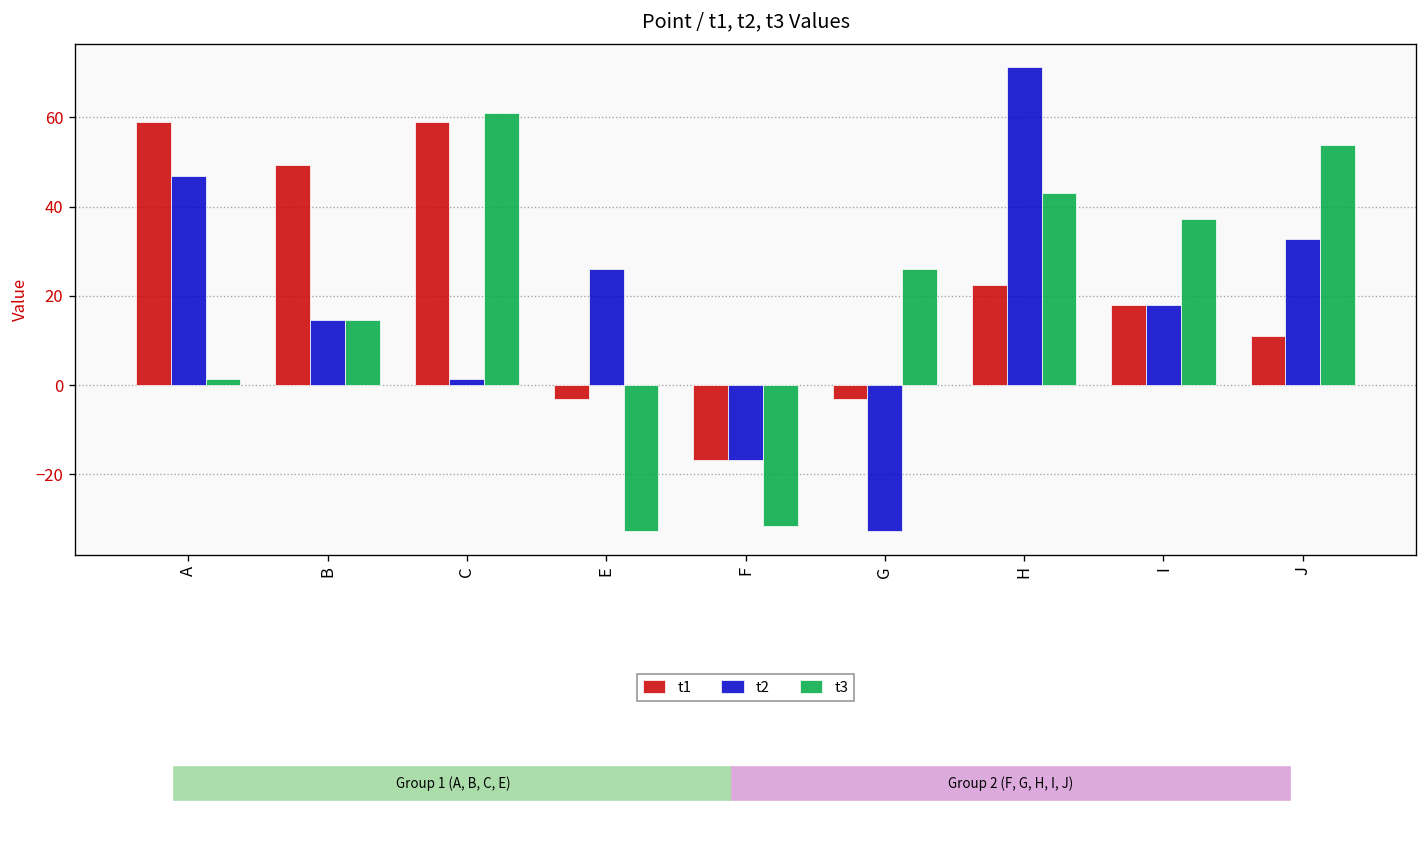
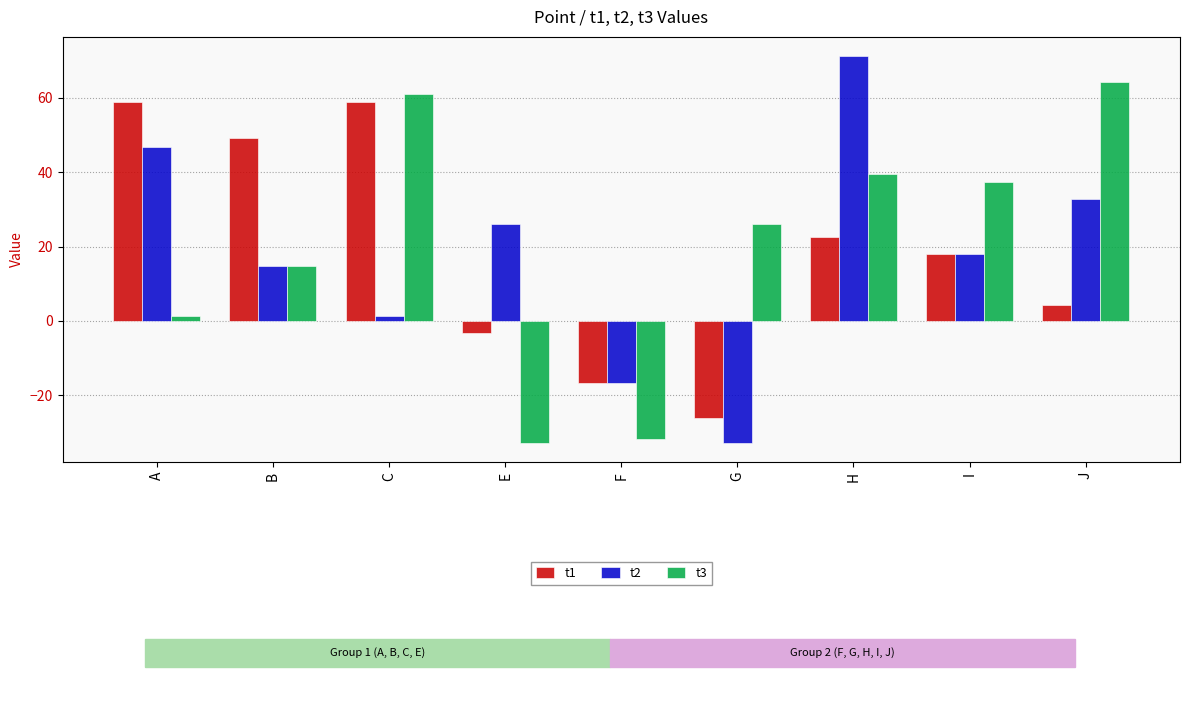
  {
    "t1": {
      "A": 59,
      "B": 49,
      "C": 59,
      "E": -3,
      "F": -17,
-     "G": -3,
+     "G": -26,
      "H": 22,
      "I": 18,
-     "J": 11
+     "J": 4
    },
    "t2": {
      "A": 47,
      "B": 15,
      "C": 1,
      "E": 26,
      "F": -17,
      "G": -33,
      "H": 71,
      "I": 18,
      "J": 33
    },
    "t3": {
      "A": 1,
      "B": 15,
      "C": 61,
      "E": -33,
      "F": -32,
      "G": 26,
-     "H": 43,
+     "H": 39,
      "I": 37,
-     "J": 54
+     "J": 64
    }
  }
